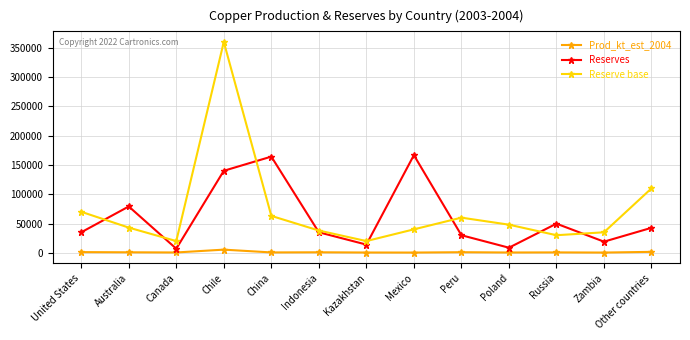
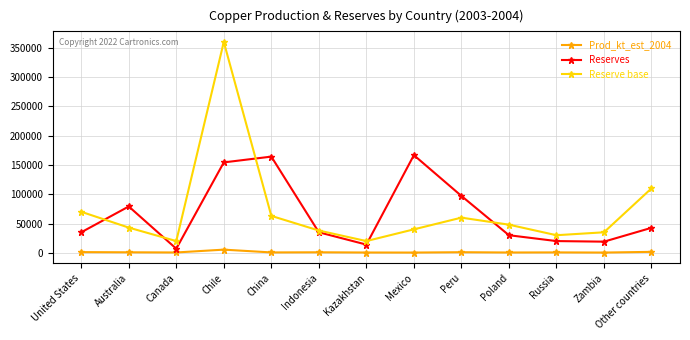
  {
    "Reserves": {
      "United States": 40000,
      "Australia": 80000,
      "Canada": 10000,
-     "Chile": 140000,
+     "Chile": 150000,
      "China": 160000,
      "Kazakhstan": 10000,
      "Mexico": 170000,
-     "Peru": 30000,
-     "Poland": 10000,
-     "Russia": 50000,
+     "Peru": 100000,
+     "Poland": 30000,
+     "Russia": 20000,
      "Zambia": 20000,
      "Other countries": 40000
    }
  }
